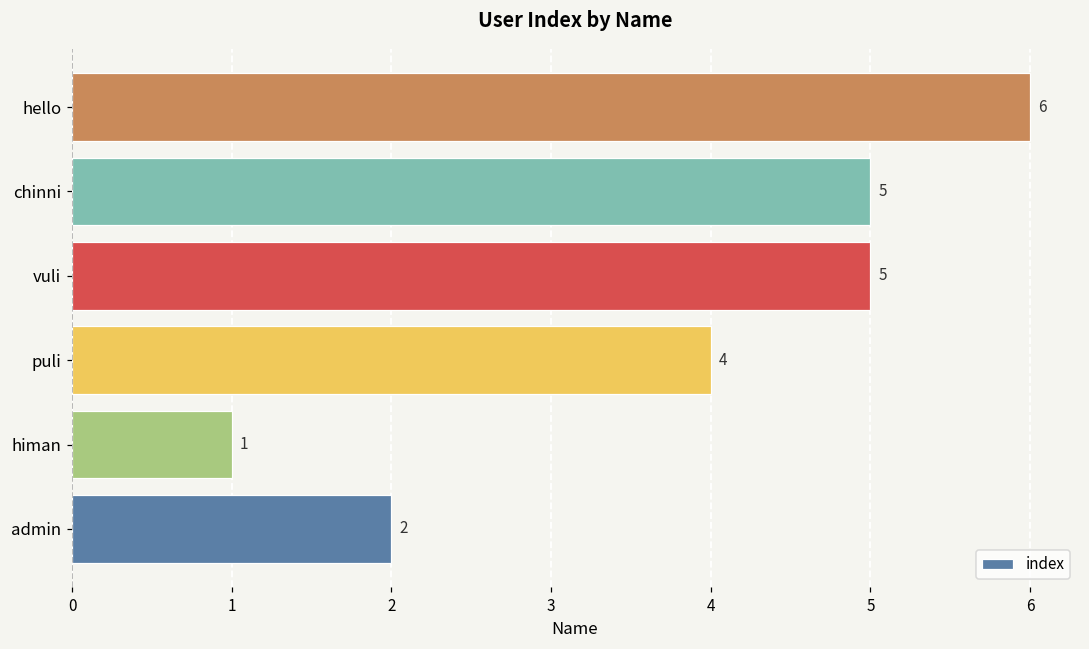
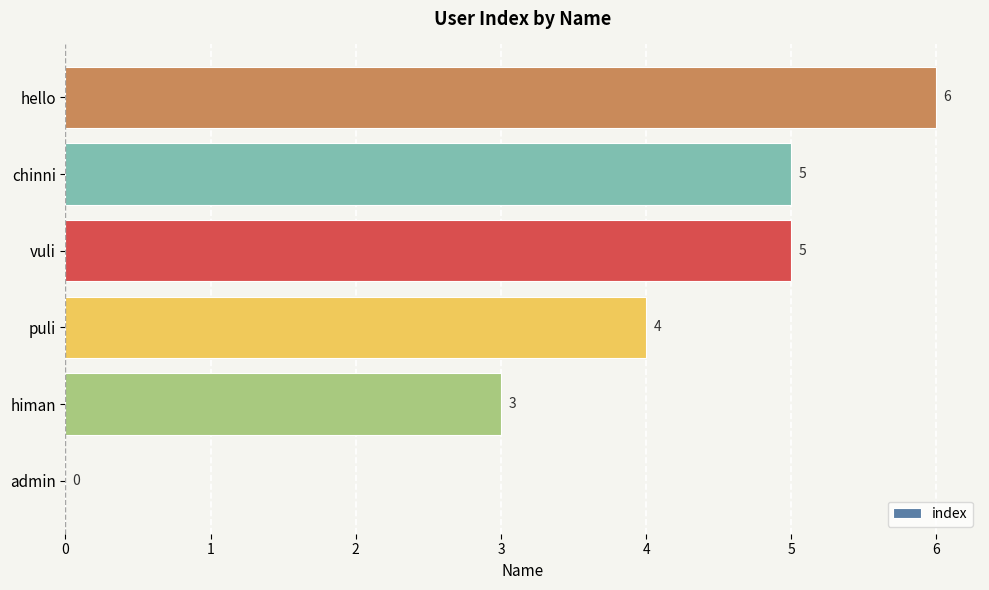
  {
    "hello": 6,
    "chinni": 5,
    "vuli": 5,
    "puli": 4,
-   "himan": 1,
-   "admin": 2
+   "himan": 3,
+   "admin": 0
  }
